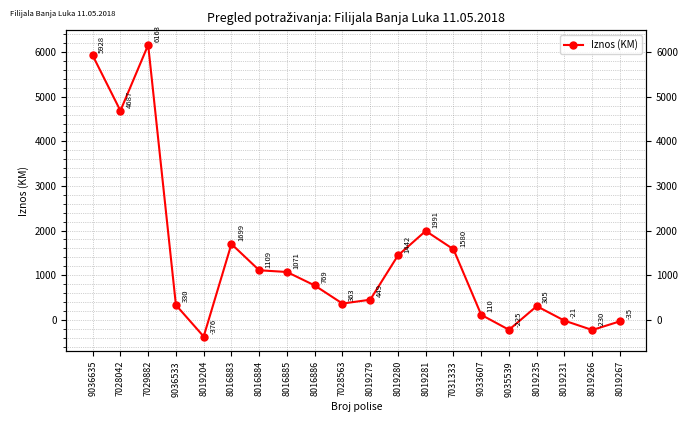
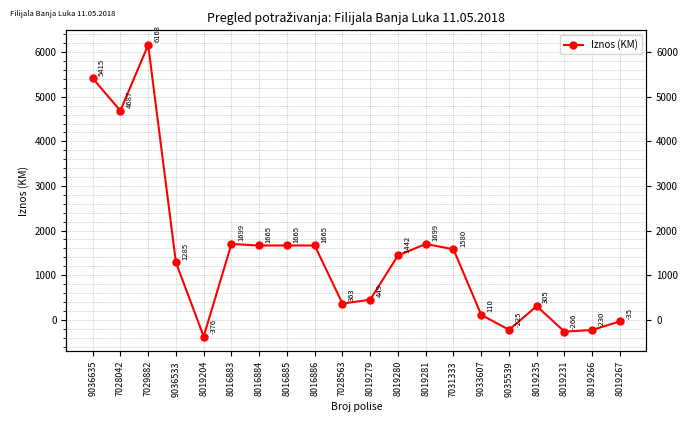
  {
-   "9036635": 5928,
+   "9036635": 5415,
    "7028042": 4687,
    "7029882": 6163,
-   "9036533": 330,
+   "9036533": 1285,
    "8019204": -376,
    "8016883": 1699,
-   "8016884": 1109,
-   "8016885": 1071,
-   "8016886": 769,
+   "8016884": 1665,
+   "8016885": 1665,
+   "8016886": 1665,
    "7028563": 363,
    "8019279": 449,
    "8019280": 1442,
-   "8019281": 1991,
+   "8019281": 1699,
    "7031333": 1580,
    "9033607": 110,
    "9035539": -225,
    "8019235": 305,
-   "8019231": -21,
+   "8019231": -266,
    "8019266": -230,
    "8019267": -35
  }
